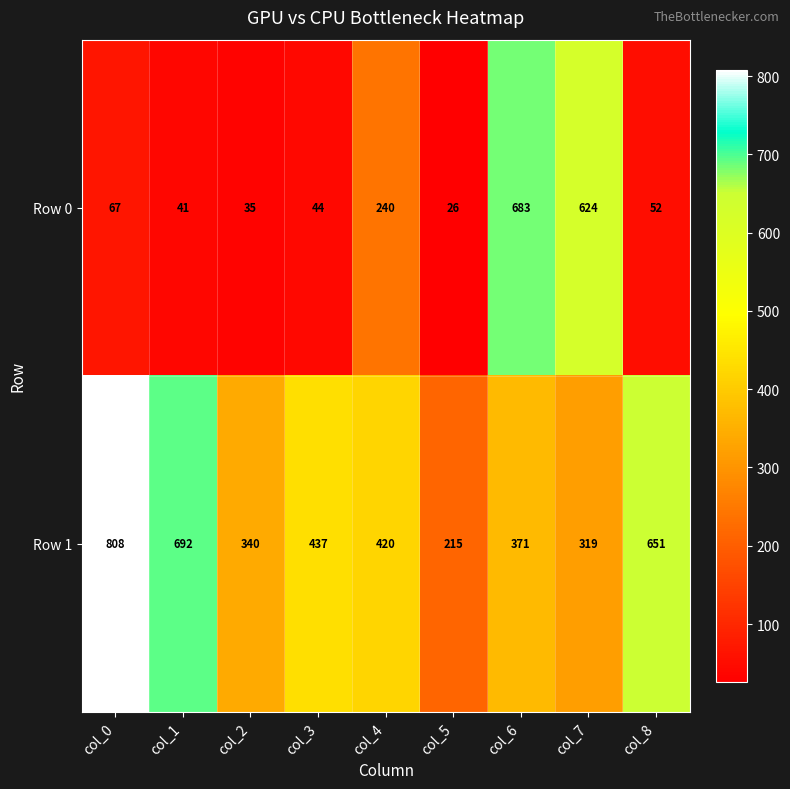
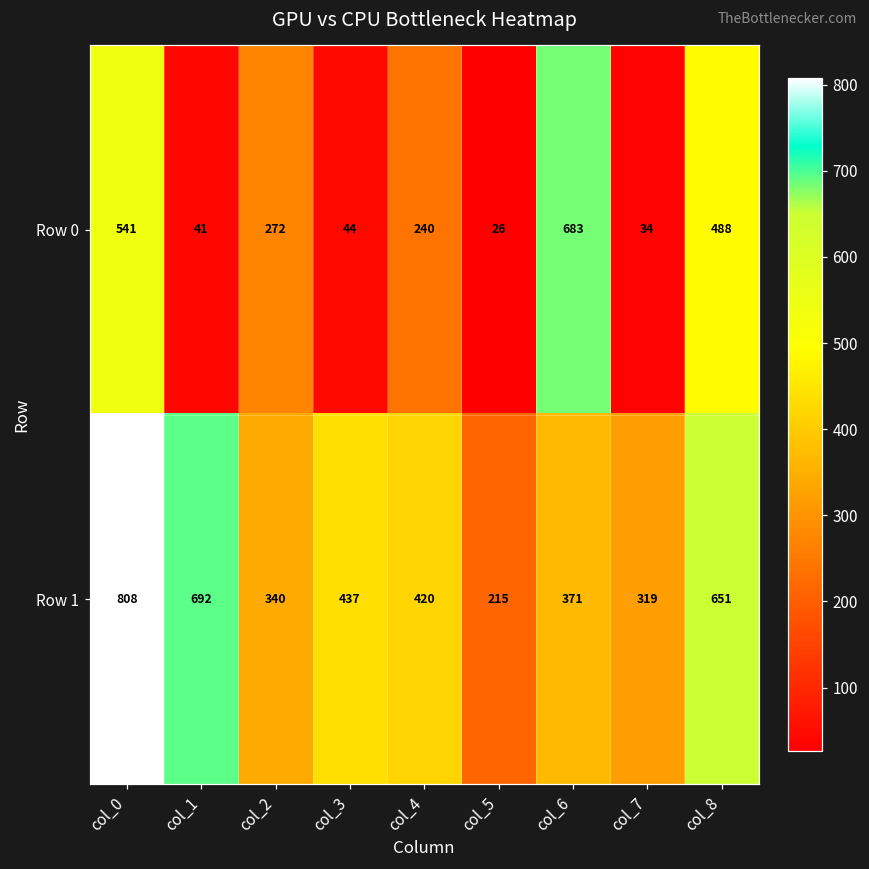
  {
    "Row 0": {
-     "col_0": 67,
+     "col_0": 541,
      "col_1": 41,
-     "col_2": 35,
+     "col_2": 272,
      "col_3": 44,
      "col_4": 240,
      "col_5": 26,
      "col_6": 683,
-     "col_7": 624,
-     "col_8": 52
+     "col_7": 34,
+     "col_8": 488
    },
    "Row 1": {
      "col_0": 808,
      "col_1": 692,
      "col_2": 340,
      "col_3": 437,
      "col_4": 420,
      "col_5": 215,
      "col_6": 371,
      "col_7": 319,
      "col_8": 651
    }
  }
